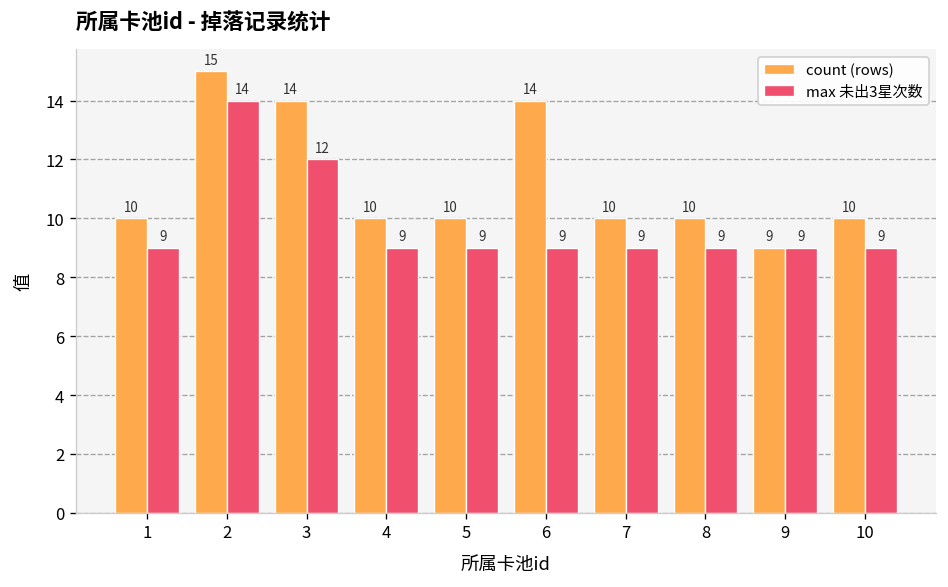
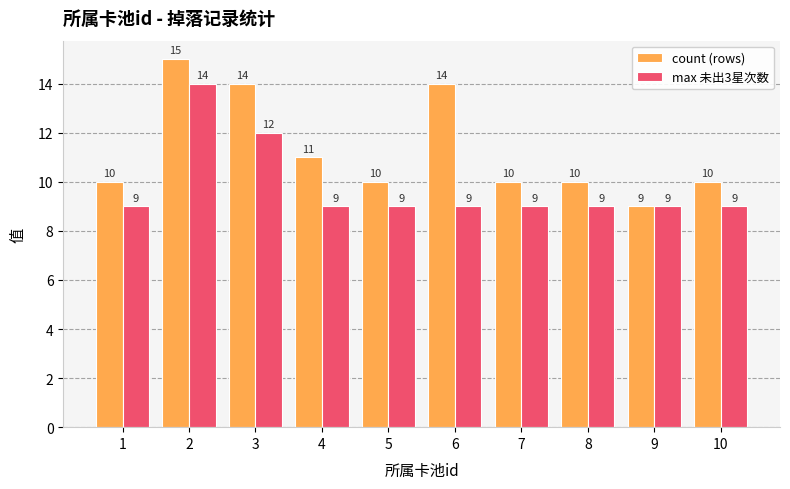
  {
    "count (rows)": {
      "1": 10,
      "2": 15,
      "3": 14,
-     "4": 10,
+     "4": 11,
      "5": 10,
      "6": 14,
      "7": 10,
      "8": 10,
      "9": 9,
      "10": 10
    },
    "max 未出3星次数": {
      "1": 9,
      "2": 14,
      "3": 12,
      "4": 9,
      "5": 9,
      "6": 9,
      "7": 9,
      "8": 9,
      "9": 9,
      "10": 9
    }
  }
